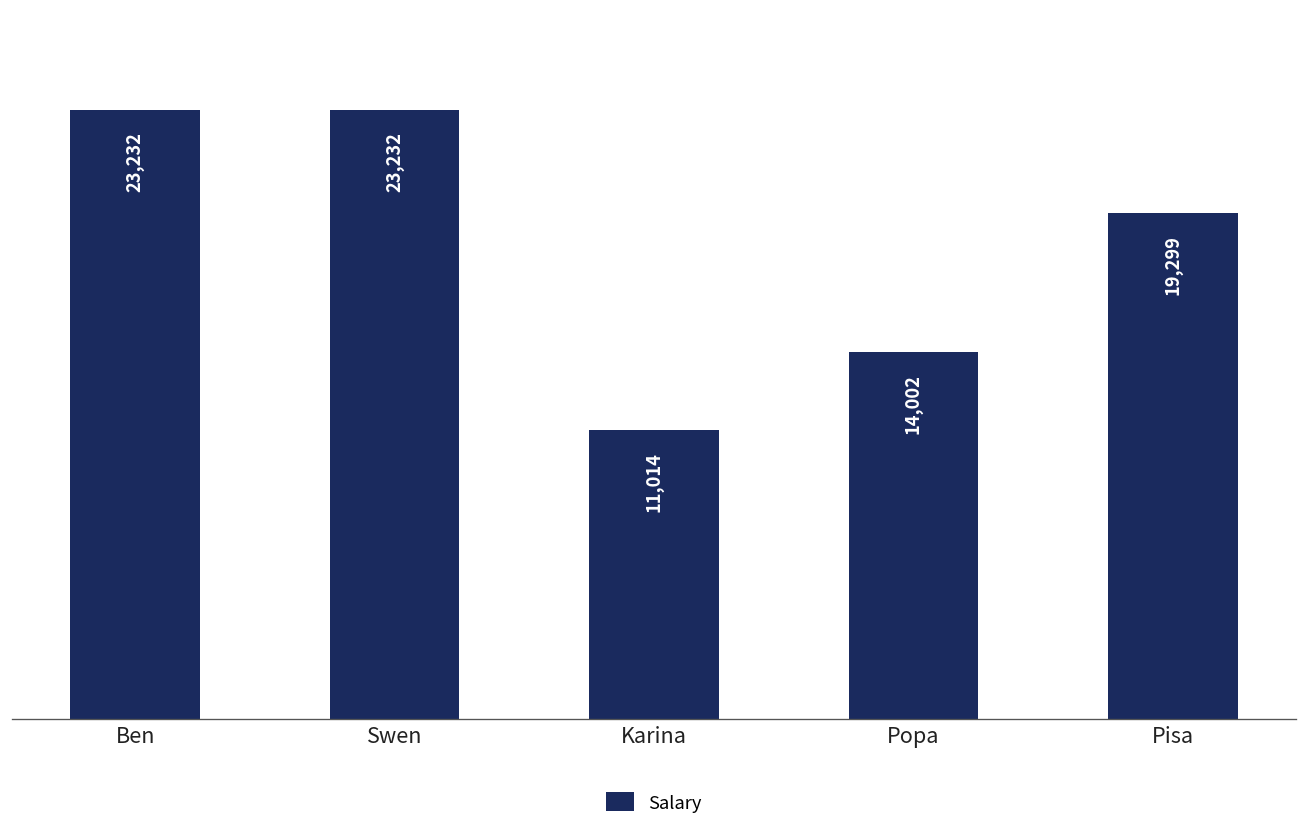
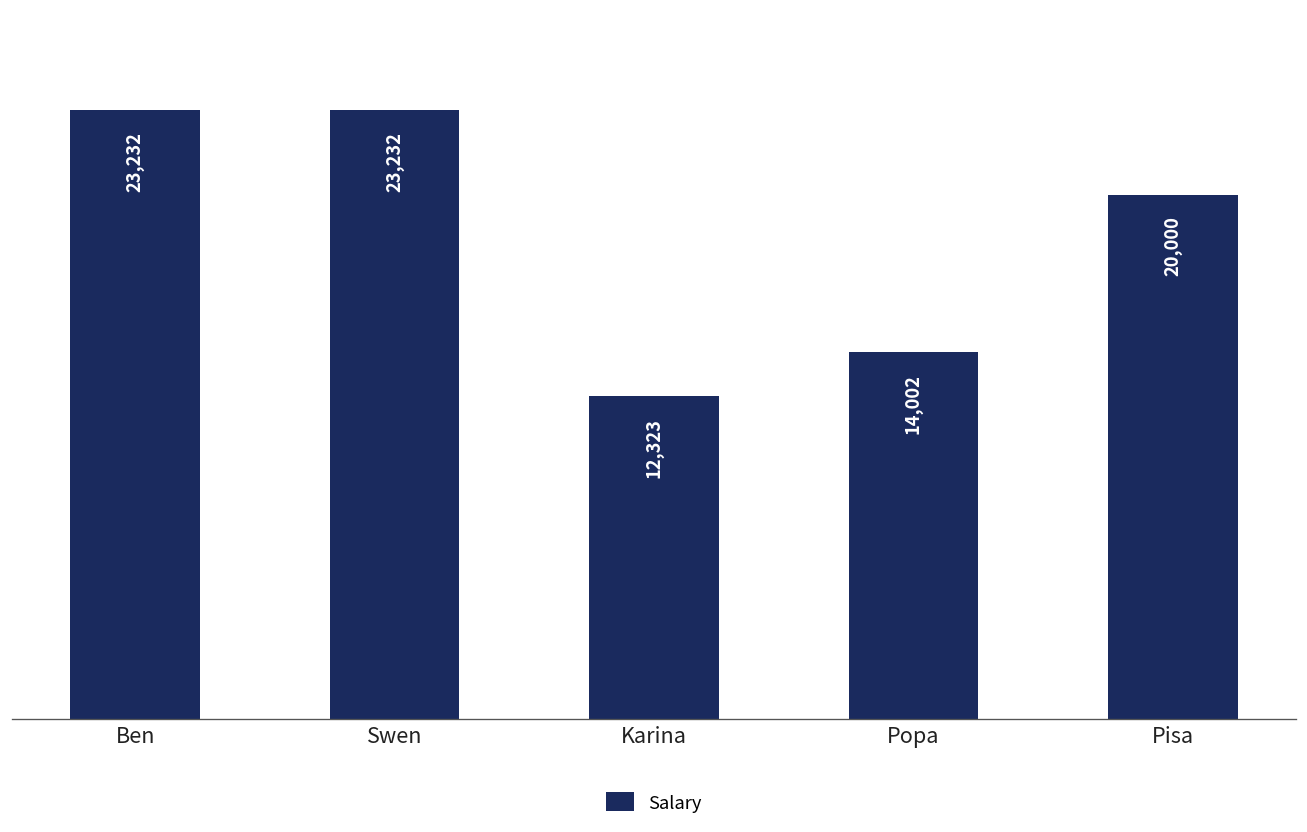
  {
    "Ben": "23,232",
    "Swen": "23,232",
-   "Karina": "11,014",
+   "Karina": "12,323",
    "Popa": "14,002",
-   "Pisa": "19,299"
+   "Pisa": "20,000"
  }
